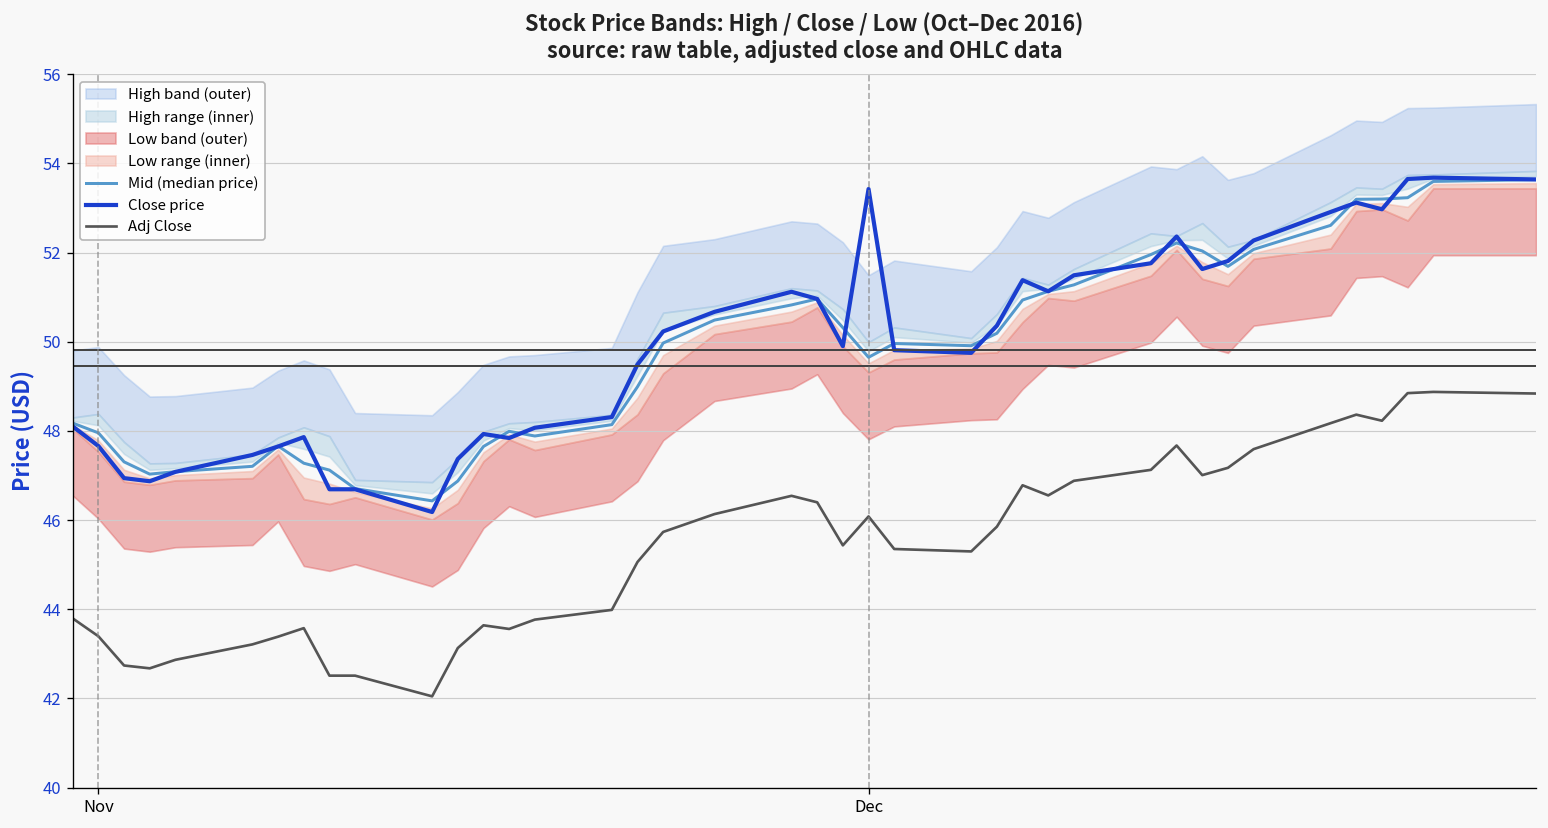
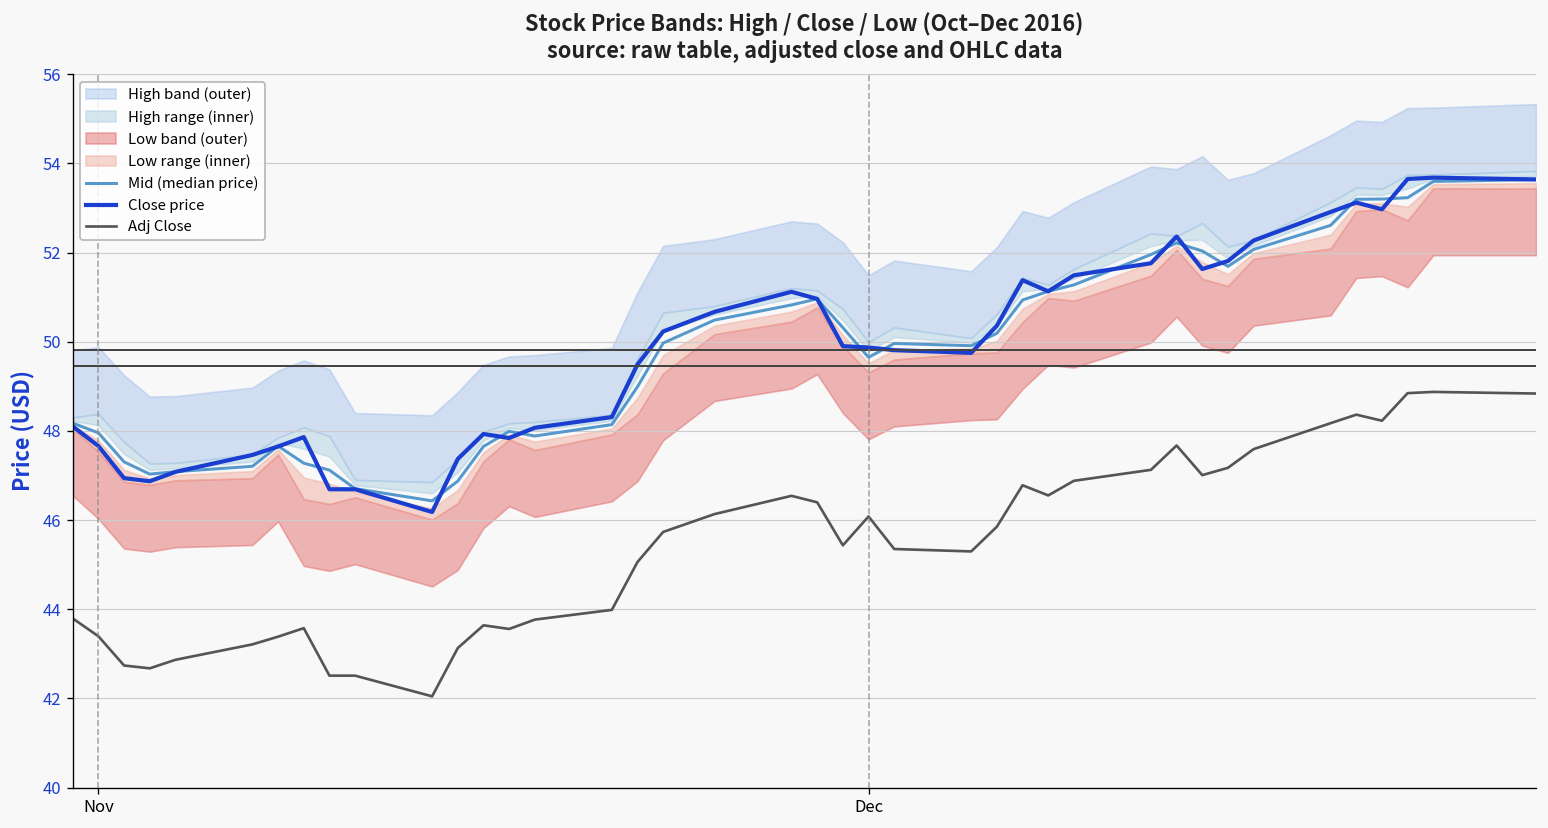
  {
    "Mid (median price)": {
      "Nov": 48.0,
      "Dec": 49.7
    },
    "Close price": {
      "Nov": 47.7,
-     "Dec": 53.4
+     "Dec": 49.9
    },
    "Adj Close": {
      "Nov": 43.4,
      "Dec": 46.1
    },
    "Low range (inner)": {
      "Nov": 0.3,
      "Dec": 0.2
    }
  }
